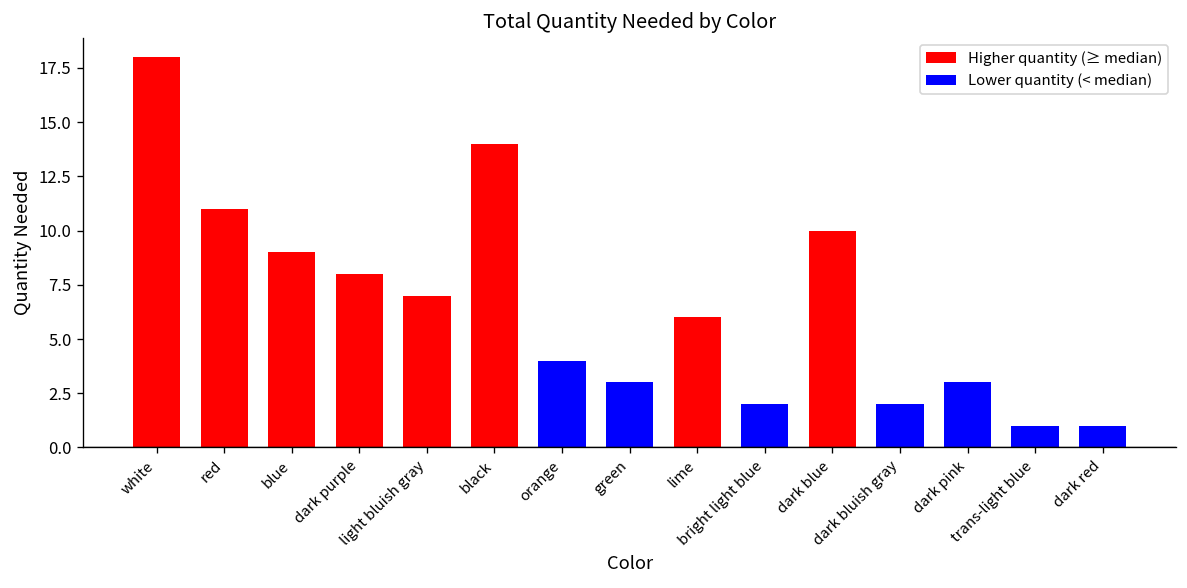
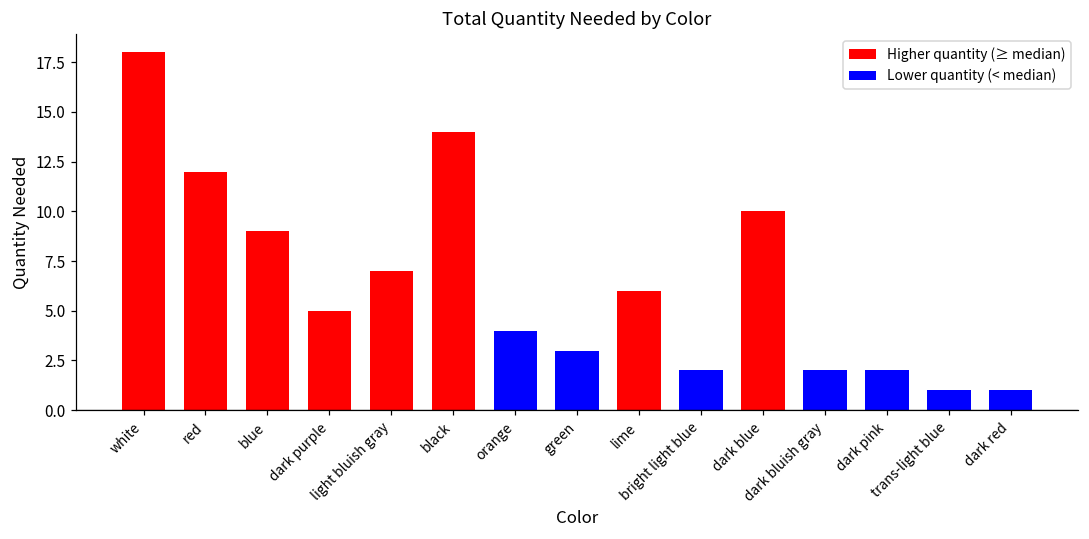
  {
    "white": 18,
-   "red": 11,
+   "red": 12,
    "blue": 9,
-   "dark purple": 8,
+   "dark purple": 5,
    "light bluish gray": 7,
    "black": 14,
    "orange": 4,
    "green": 3,
    "lime": 6,
    "bright light blue": 2,
    "dark blue": 10,
    "dark bluish gray": 2,
-   "dark pink": 3,
+   "dark pink": 2,
    "trans-light blue": 1,
    "dark red": 1
  }
